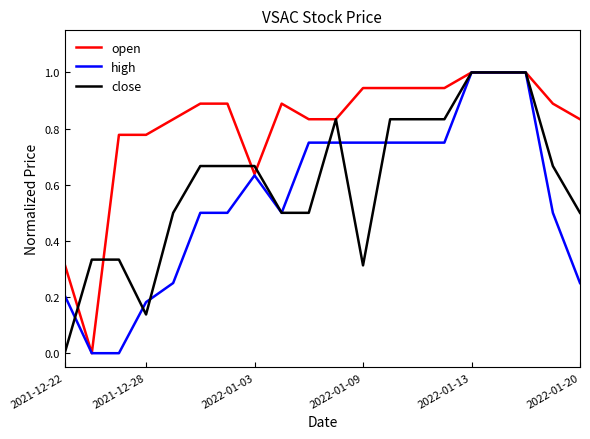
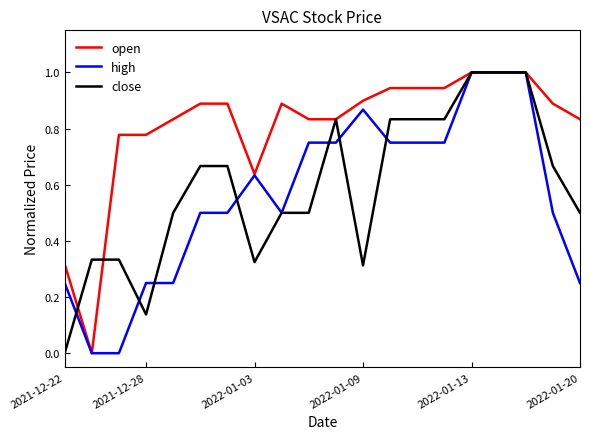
  {
    "open": {
      "2021-12-22": 0.32,
      "2021-12-28": 0.78,
-     "2022-01-09": 0.94,
+     "2022-01-09": 0.90,
      "2022-01-20": 0.83
    },
    "high": {
-     "2021-12-22": 0.21,
-     "2021-12-28": 0.18,
-     "2022-01-09": 0.75,
+     "2021-12-22": 0.25,
+     "2021-12-28": 0.25,
+     "2022-01-09": 0.87,
      "2022-01-20": 0.25
    },
    "close": {
      "2021-12-22": 0.00,
      "2021-12-28": 0.14,
-     "2022-01-03": 0.67,
+     "2022-01-03": 0.32,
      "2022-01-09": 0.31,
      "2022-01-20": 0.50
    }
  }
